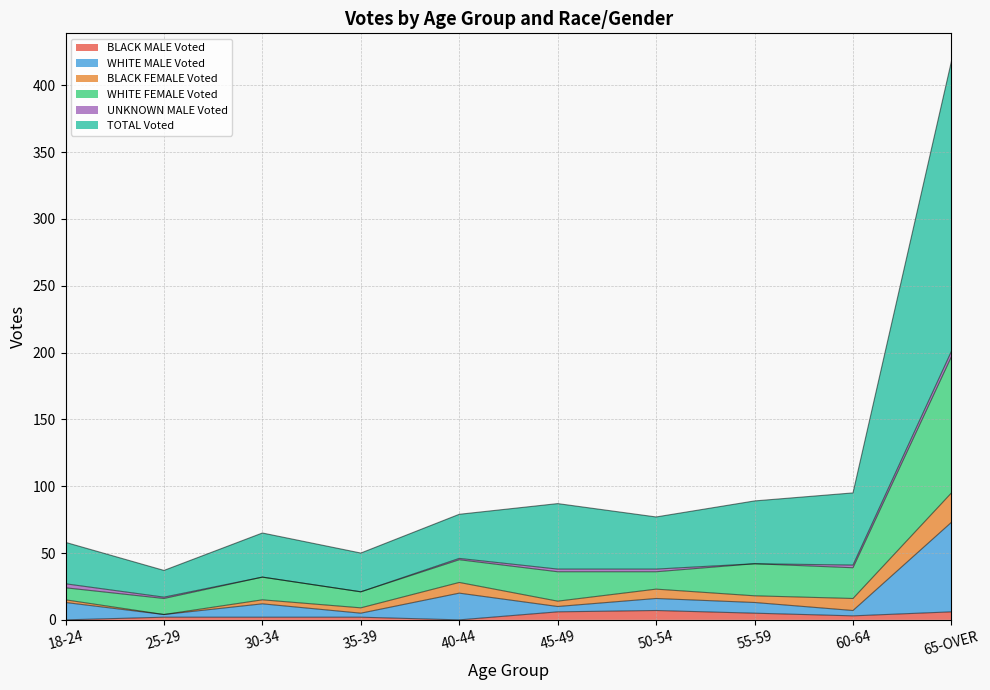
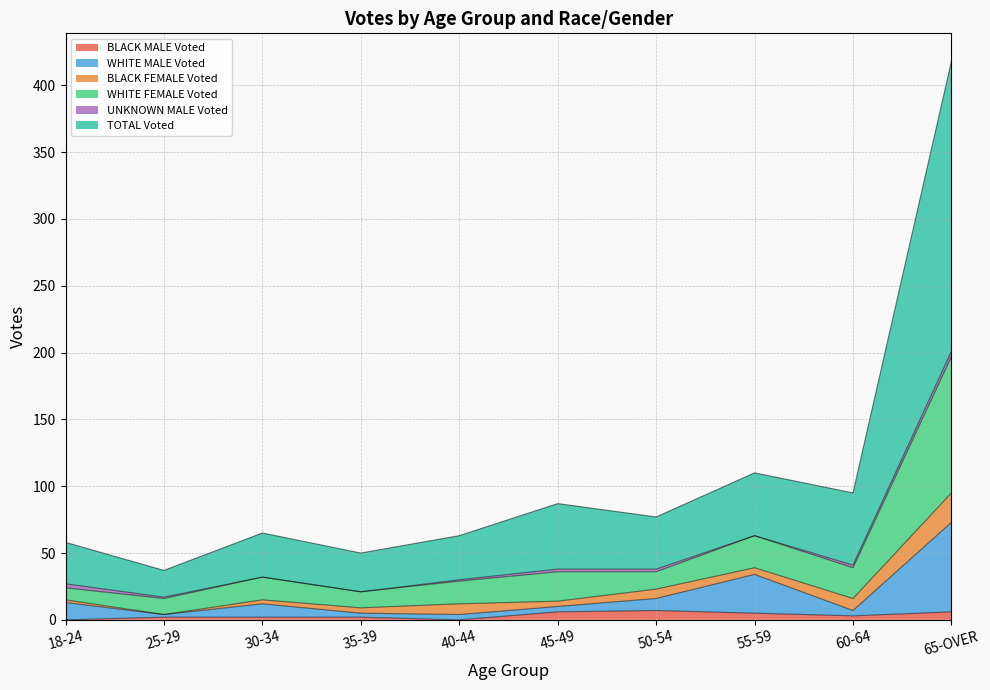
  {
    "WHITE MALE Voted": {
      "18-24": 13,
      "30-34": 10,
      "35-39": 3,
-     "40-44": 20,
+     "40-44": 4,
      "45-49": 4,
      "50-54": 9,
-     "55-59": 8,
+     "55-59": 29,
      "60-64": 4,
      "65-OVER": 67
    },
    "UNKNOWN MALE Voted": {
      "18-24": 3,
      "45-49": 2,
      "50-54": 2,
      "60-64": 2,
      "65-OVER": 4
    }
  }
